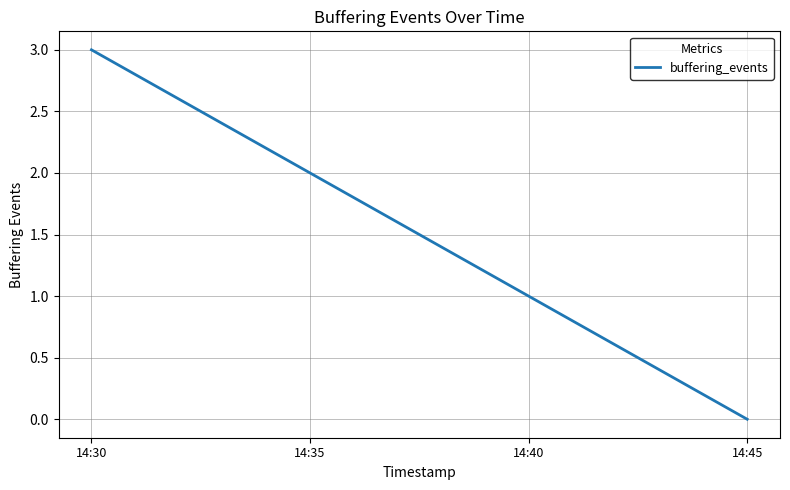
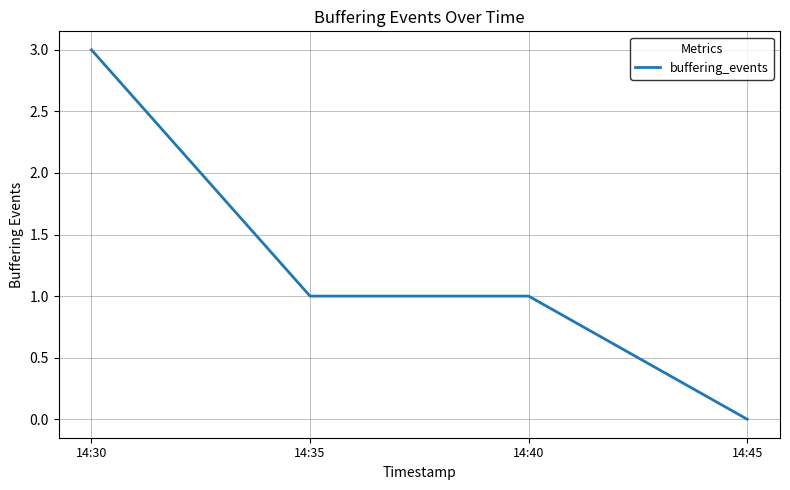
  {
    "14:30": 3,
-   "14:35": 2,
+   "14:35": 1,
    "14:40": 1,
    "14:45": 0
  }
